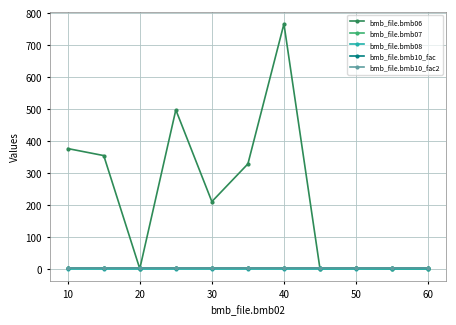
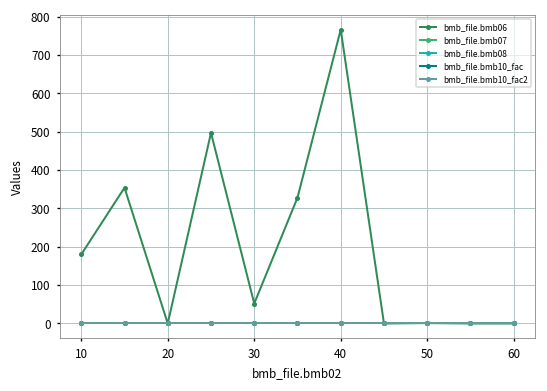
  {
    "bmb_file.bmb06": {
-     "10": 380,
-     "30": 210,
+     "10": 180,
+     "30": 50,
      "40": 770
    }
  }
